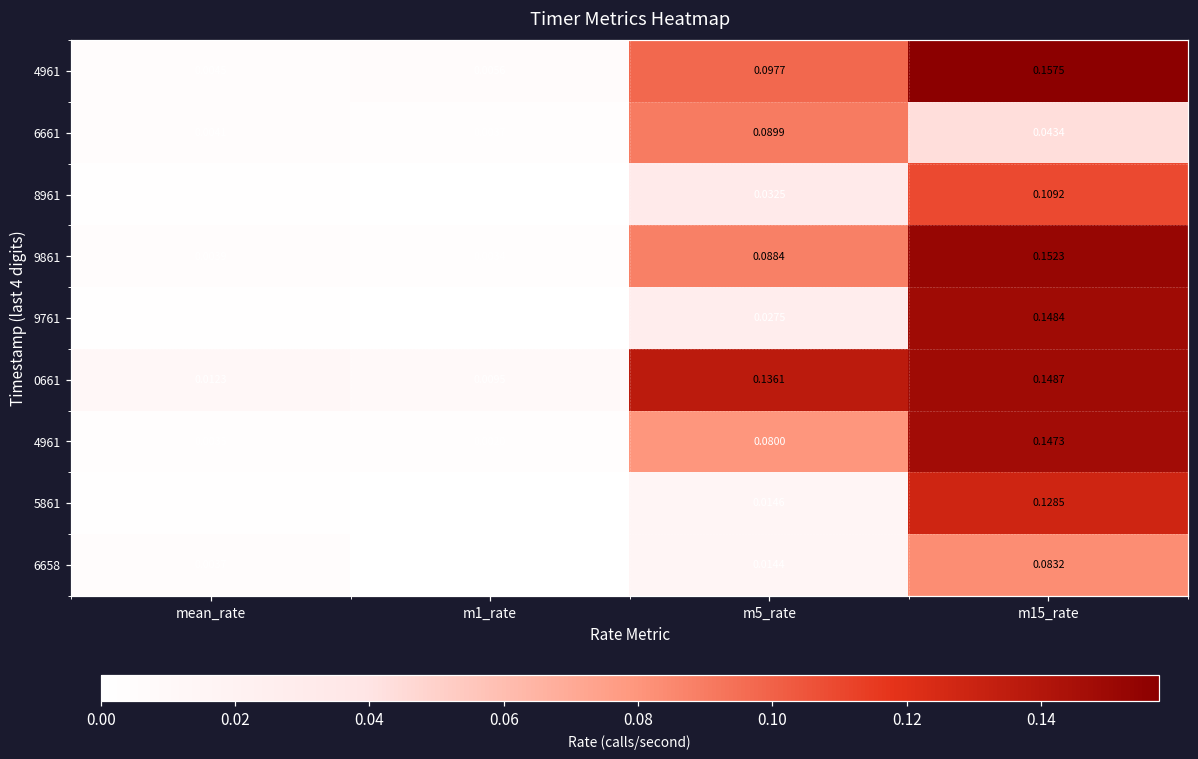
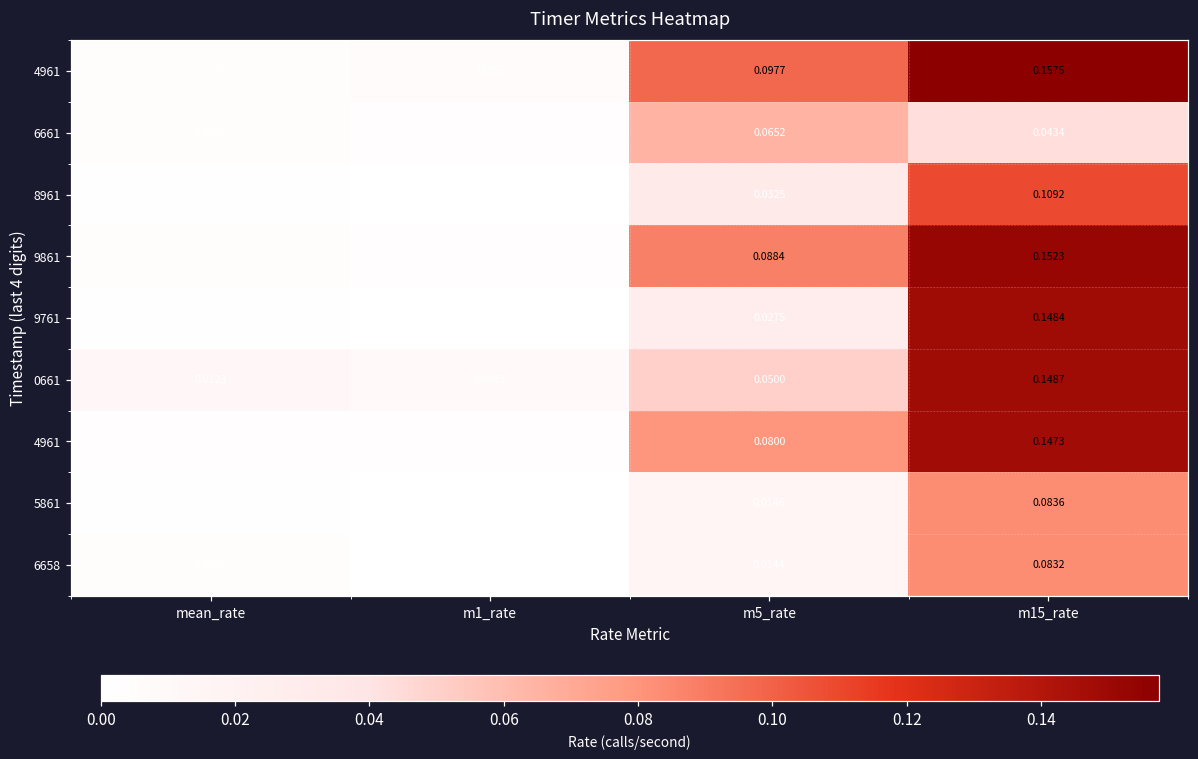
  {
    "6661": {
-     "m5_rate": 0.0899
+     "m5_rate": 0.0652
    },
    "8961": {
      "m15_rate": 0.1092
    },
    "9861": {
      "m5_rate": 0.0884,
      "m15_rate": 0.1523
    },
    "9761": {
      "m15_rate": 0.1484
    },
    "0661": {
-     "m5_rate": 0.1361,
+     "m5_rate": 0.0500,
      "m15_rate": 0.1487
    },
    "5861": {
-     "m15_rate": 0.1285
+     "m15_rate": 0.0836
    },
    "6658": {
      "m15_rate": 0.0832
    }
  }
